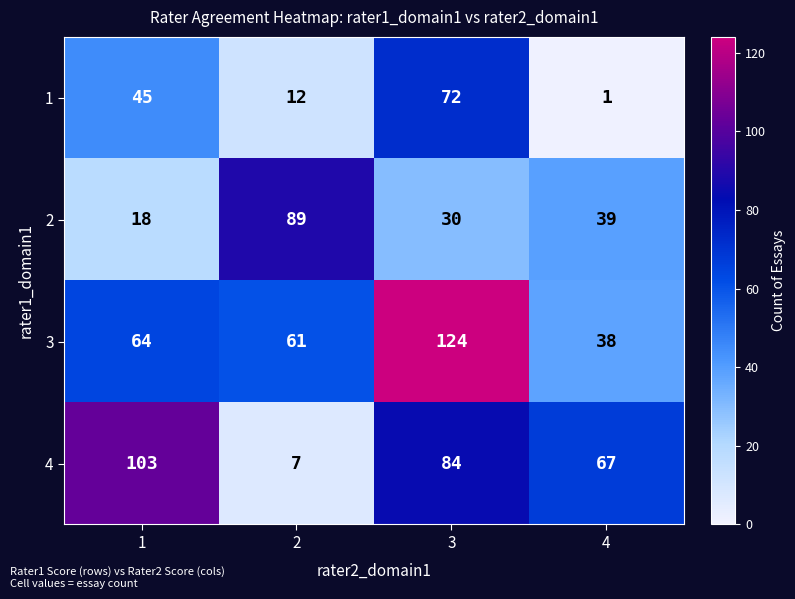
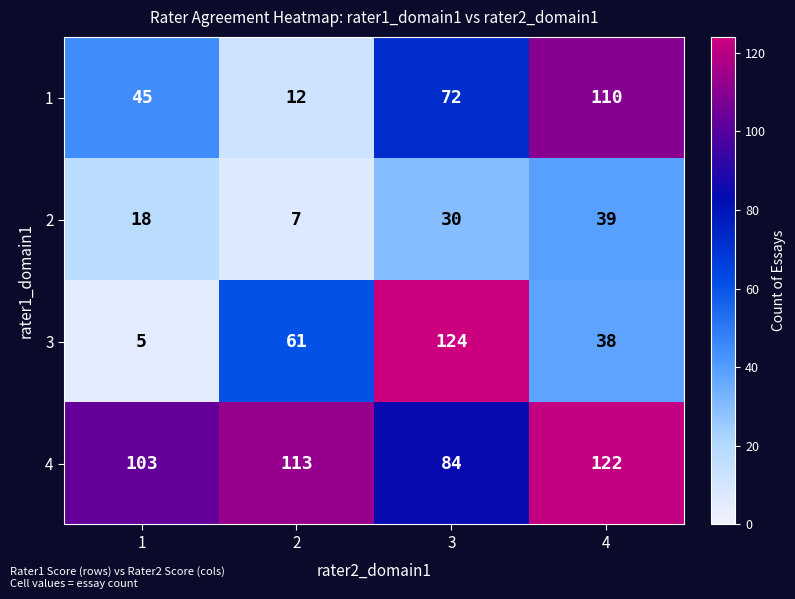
  {
    "1": {
      "1": 45,
      "2": 12,
      "3": 72,
-     "4": 1
+     "4": 110
    },
    "2": {
      "1": 18,
-     "2": 89,
+     "2": 7,
      "3": 30,
      "4": 39
    },
    "3": {
-     "1": 64,
+     "1": 5,
      "2": 61,
      "3": 124,
      "4": 38
    },
    "4": {
      "1": 103,
-     "2": 7,
+     "2": 113,
      "3": 84,
-     "4": 67
+     "4": 122
    }
  }
